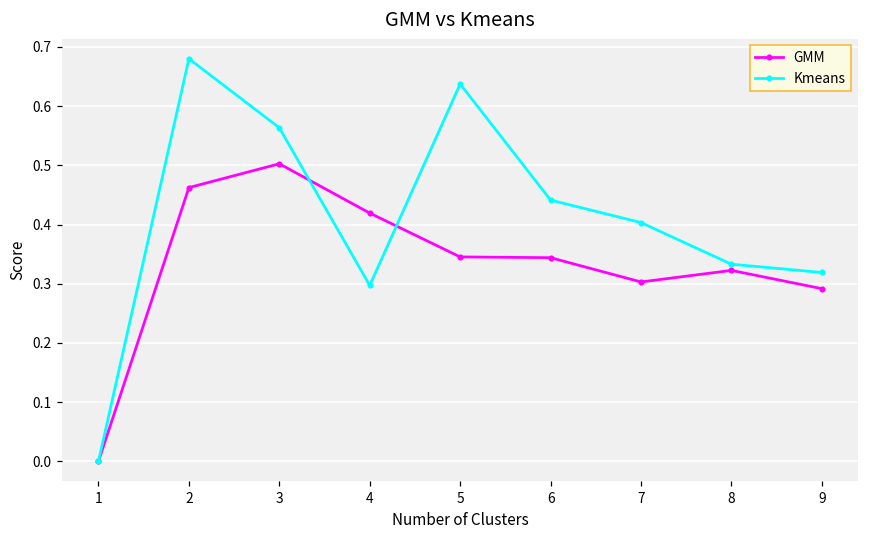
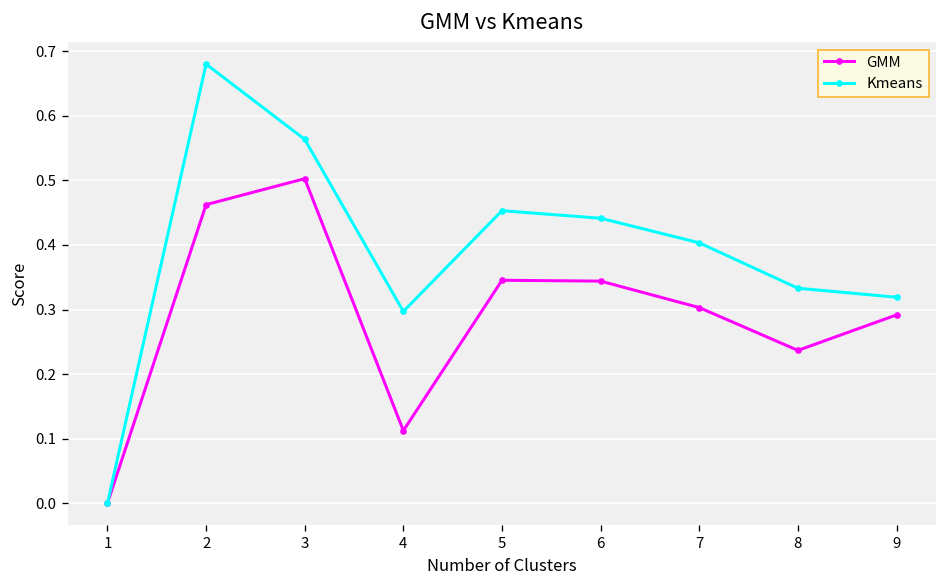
  {
    "GMM": {
      "2": 0.46,
      "3": 0.50,
-     "4": 0.42,
+     "4": 0.11,
      "5": 0.35,
      "6": 0.34,
      "7": 0.30,
-     "8": 0.32,
+     "8": 0.24,
      "9": 0.29
    },
    "Kmeans": {
      "2": 0.68,
      "3": 0.56,
      "4": 0.30,
-     "5": 0.64,
+     "5": 0.45,
      "6": 0.44,
      "7": 0.40,
      "8": 0.33,
      "9": 0.32
    }
  }
